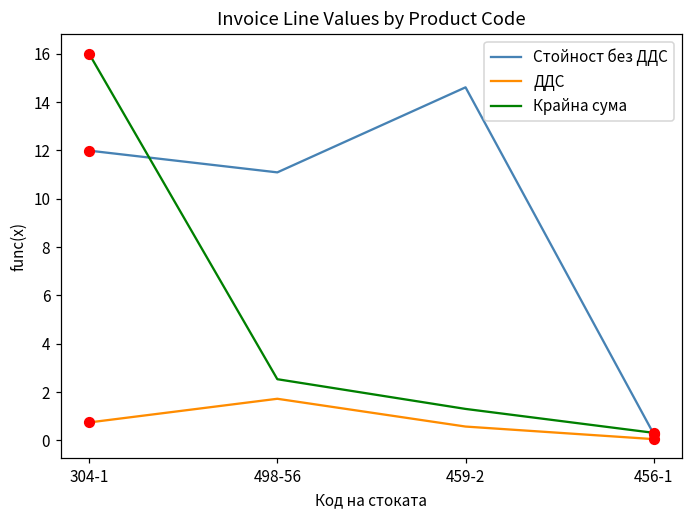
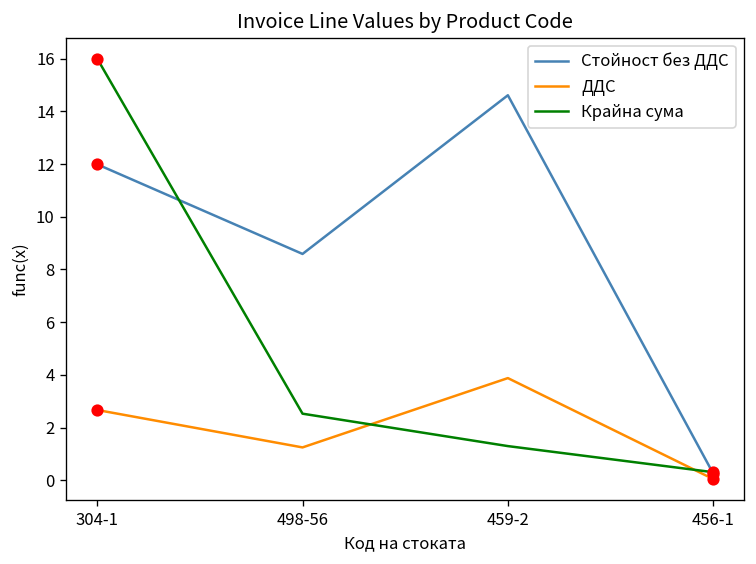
  {
    "Стойност без ДДС": {
-     "498-56": 11.1,
+     "498-56": 8.6,
      "459-2": 14.6
    },
    "ДДС": {
-     "304-1": 0.7,
-     "498-56": 1.7,
-     "459-2": 0.6
+     "304-1": 2.7,
+     "498-56": 1.3,
+     "459-2": 3.9
    },
    "Крайна сума": {
      "498-56": 2.5,
      "459-2": 1.3
    }
  }
